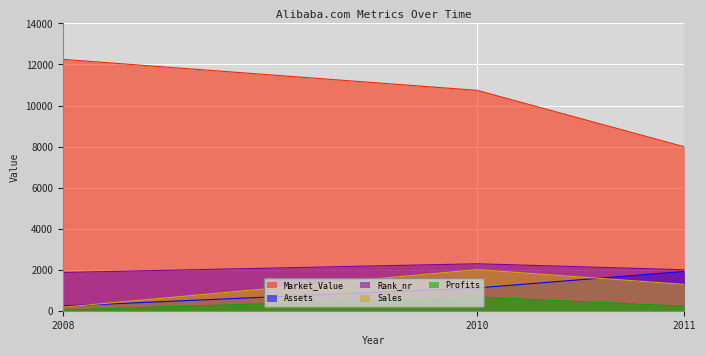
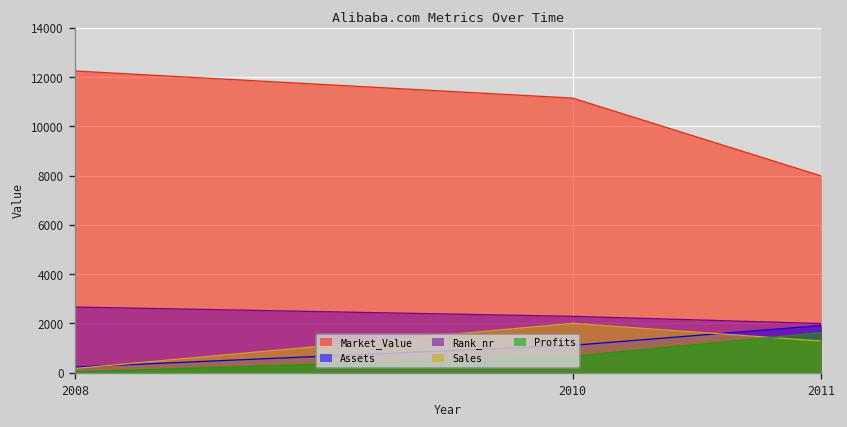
  {
    "Market_Value": {
      "2008": 12300,
-     "2010": 10700,
+     "2010": 11200,
      "2011": 8000
    },
    "Rank_nr": {
-     "2008": 1900,
+     "2008": 2700,
      "2010": 2300
    },
    "Sales": {
      "2010": 2000,
      "2011": 1300
    },
    "Profits": {
      "2008": 0,
-     "2011": 200
+     "2011": 1600
    }
  }
